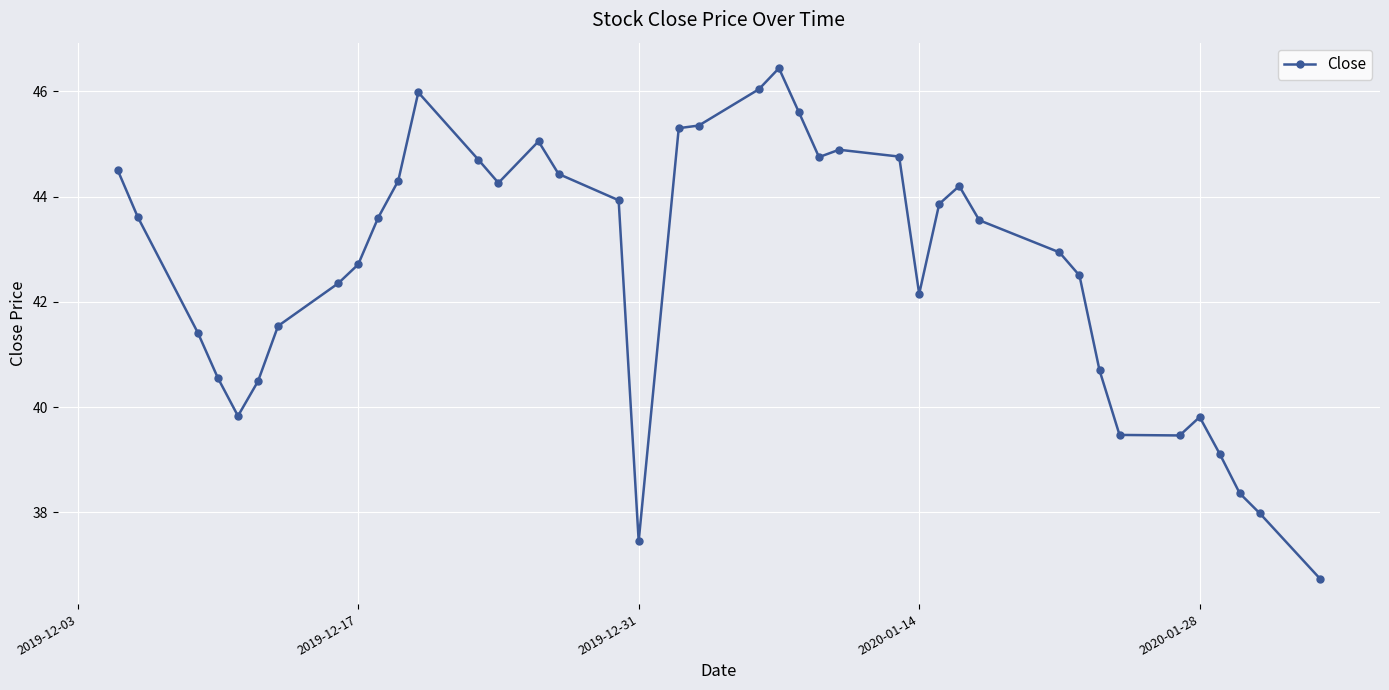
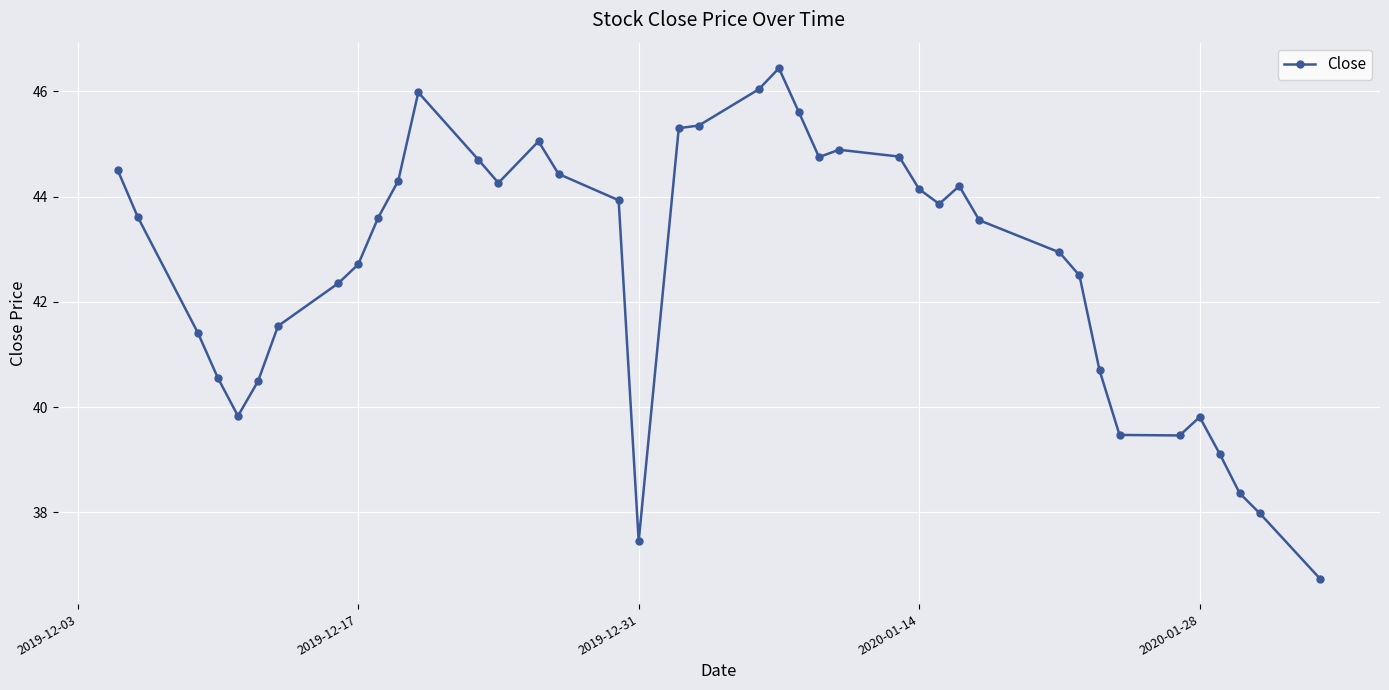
  {
    "2019-12-17": 42.7,
    "2019-12-31": 37.5,
-   "2020-01-14": 42.2,
+   "2020-01-14": 44.1,
    "2020-01-28": 39.8
  }
